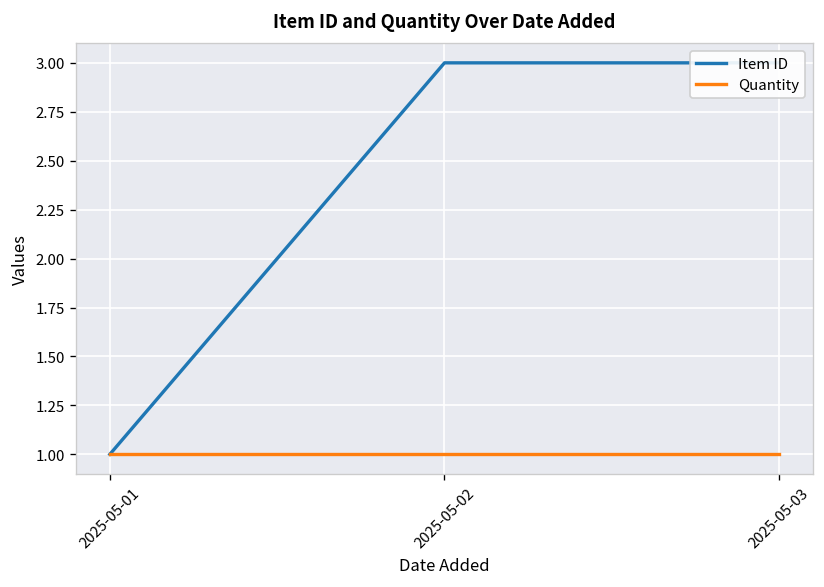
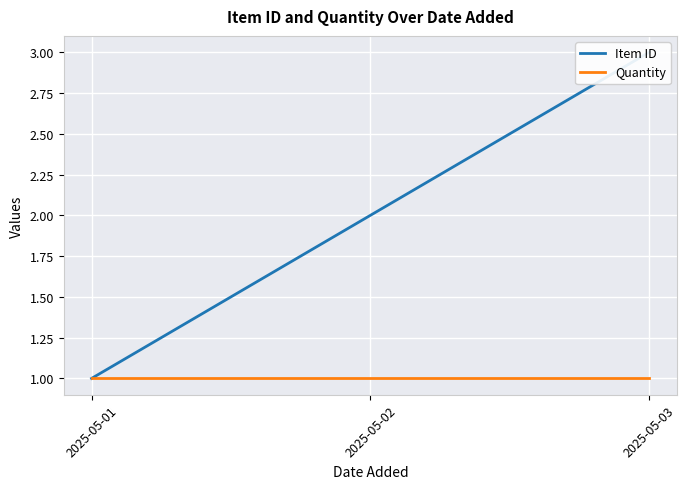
  {
    "Item ID": {
-     "2025-05-02": 3
+     "2025-05-02": 2
    },
    "Quantity": {
      "2025-05-02": 1,
      "2025-05-03": 1
    }
  }
